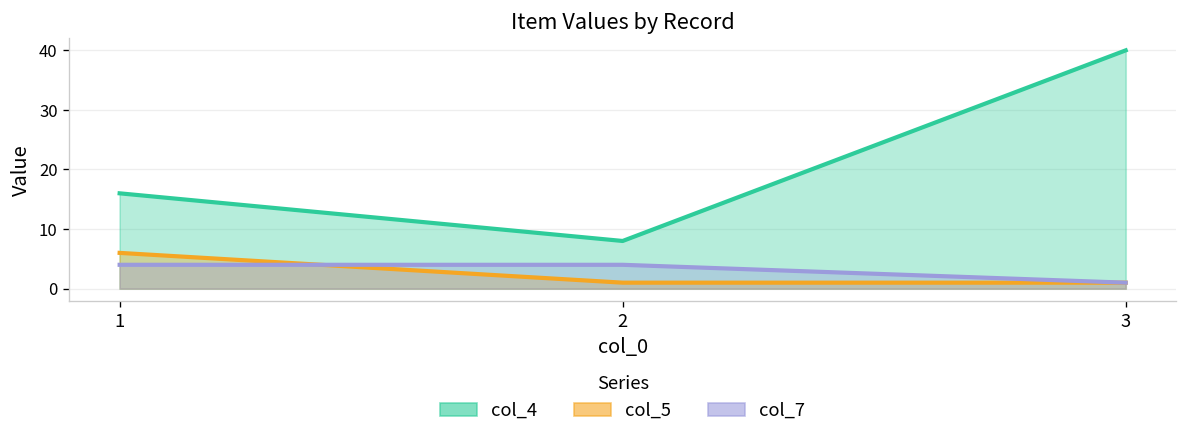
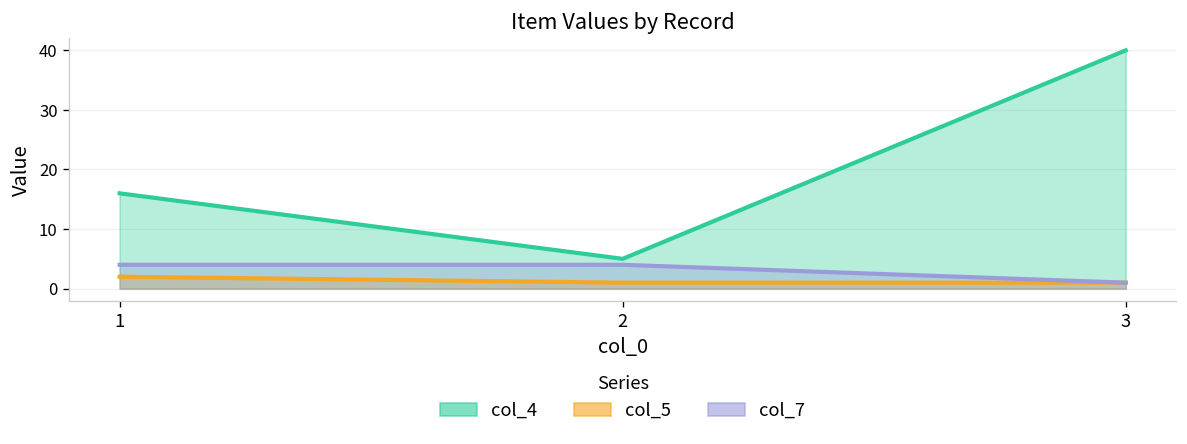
  {
    "col_4": {
      "1": 16,
-     "2": 8,
+     "2": 5,
      "3": 40
    },
    "col_5": {
-     "1": 6,
+     "1": 2,
      "2": 1
    },
    "col_7": {
      "1": 4,
      "2": 4
    }
  }
